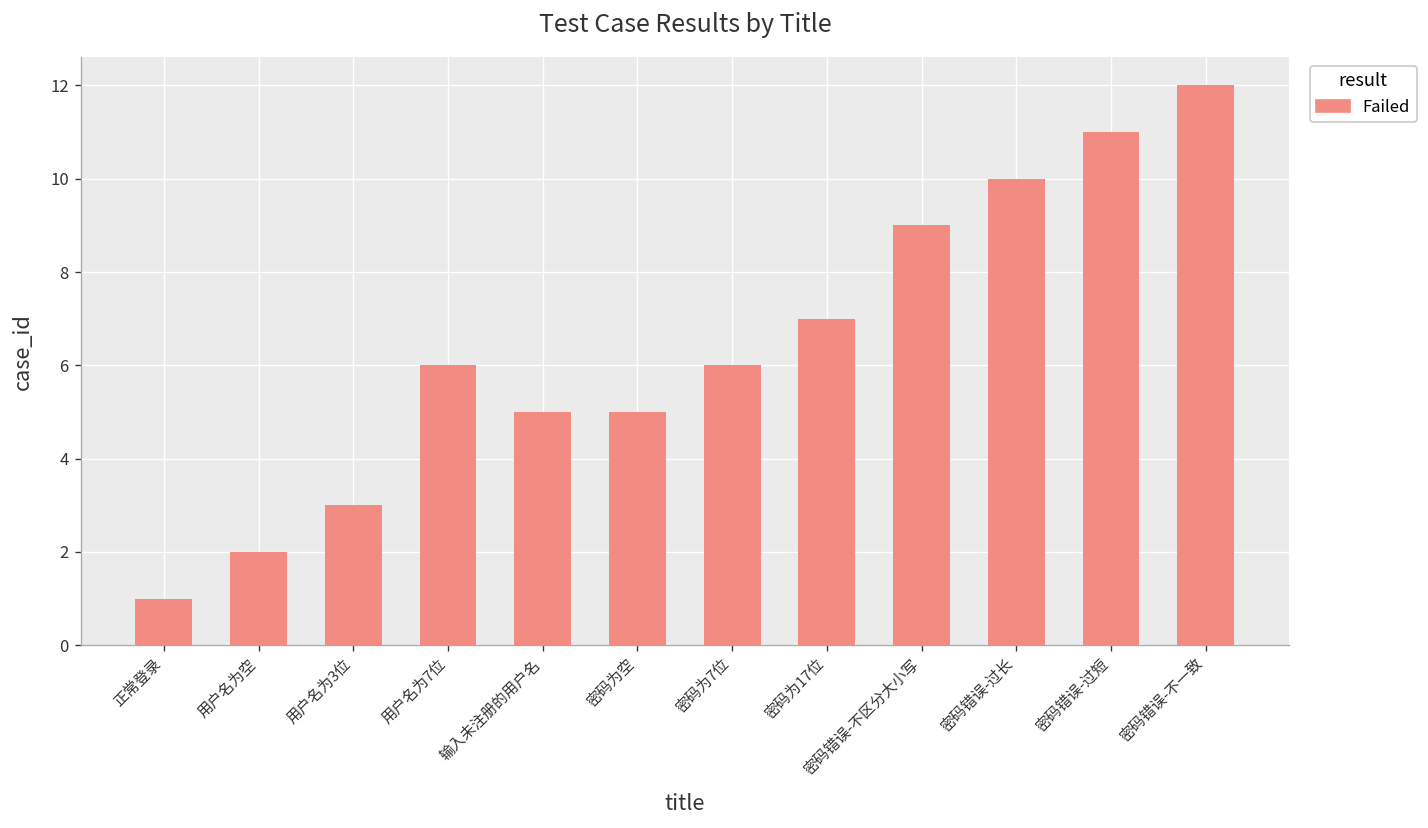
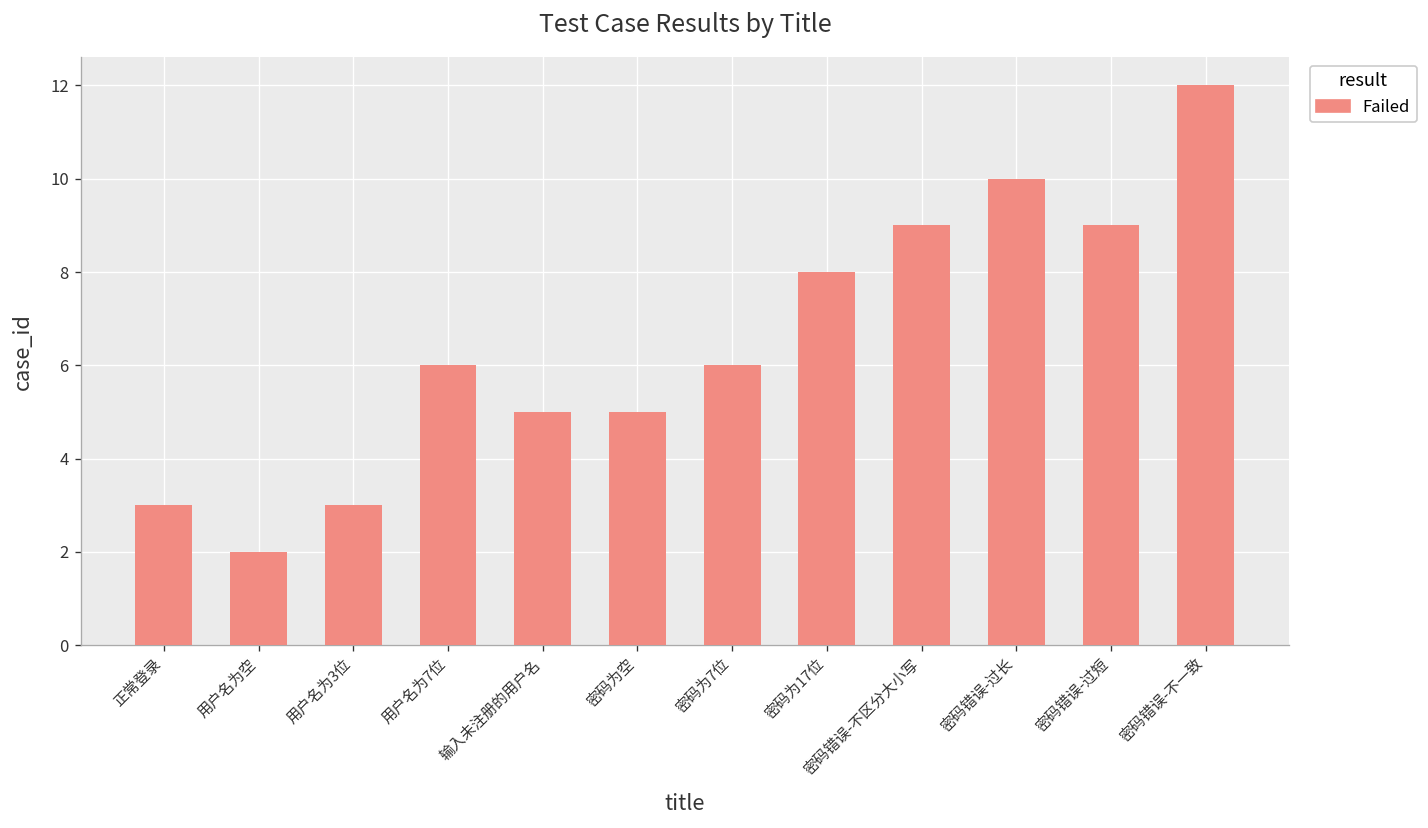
  {
-   "正常登录": 1,
+   "正常登录": 3,
    "用户名为空": 2,
    "用户名为3位": 3,
    "用户名为7位": 6,
    "输入未注册的用户名": 5,
    "密码为空": 5,
    "密码为7位": 6,
-   "密码为17位": 7,
+   "密码为17位": 8,
    "密码错误-不区分大小写": 9,
    "密码错误-过长": 10,
-   "密码错误-过短": 11,
+   "密码错误-过短": 9,
    "密码错误-不一致": 12
  }
